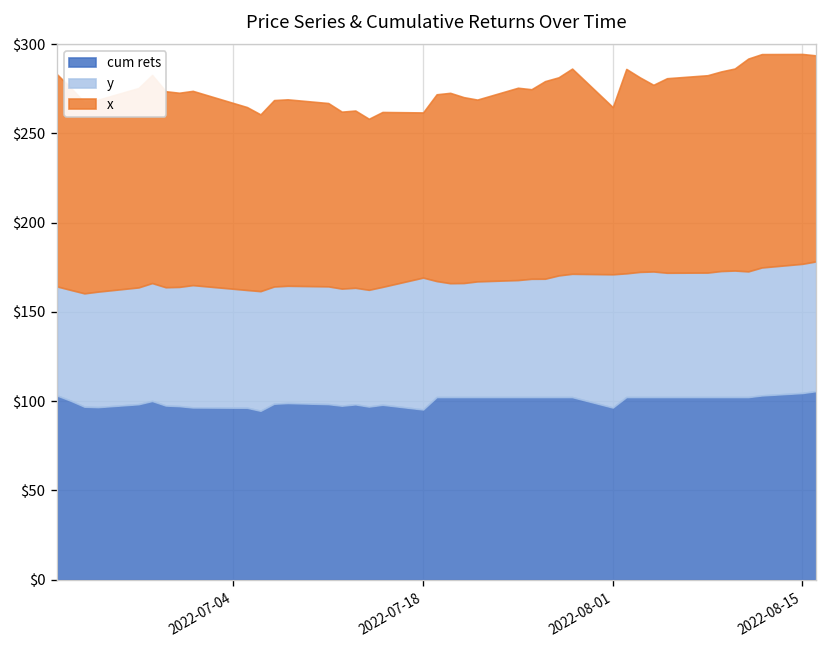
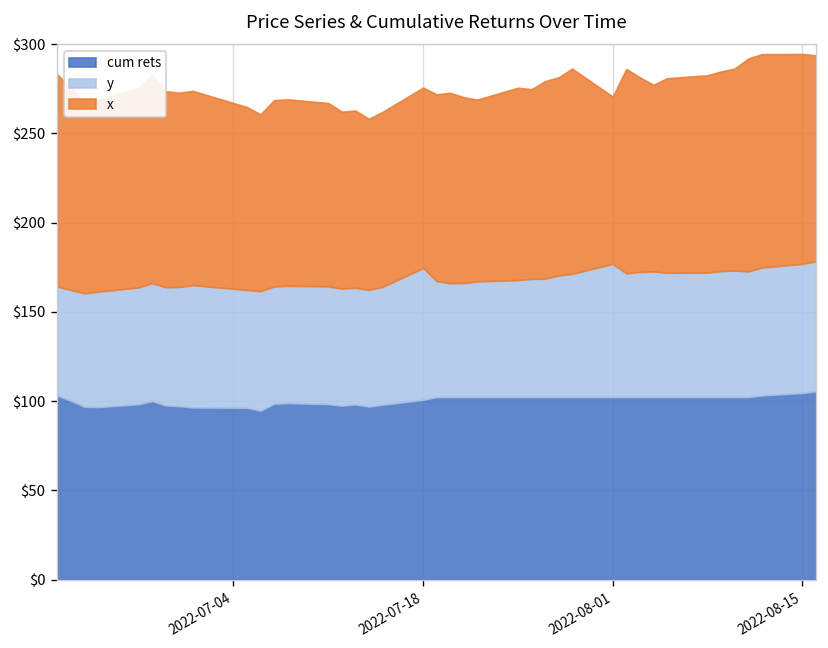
  {
    "cum rets": {
-     "2022-07-18": "$95",
-     "2022-08-01": "$96",
+     "2022-07-18": "$101",
+     "2022-08-01": "$102",
      "2022-08-15": "$105"
    },
    "y": {
      "2022-07-18": "$74",
      "2022-08-01": "$75",
      "2022-08-15": "$72"
    },
    "x": {
-     "2022-07-18": "$93",
+     "2022-07-18": "$101",
      "2022-08-01": "$94",
      "2022-08-15": "$118"
    }
  }
